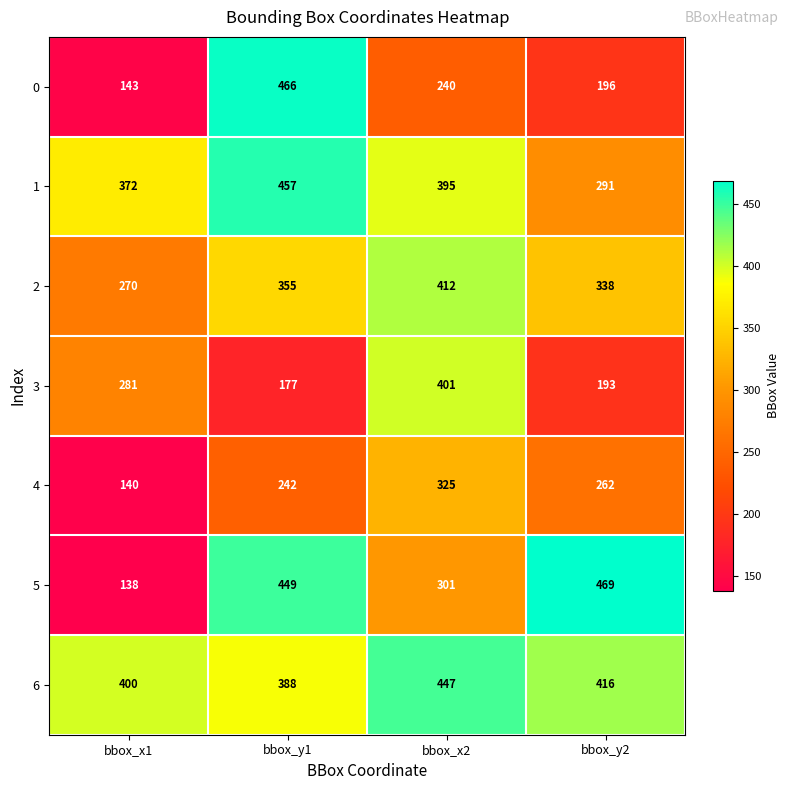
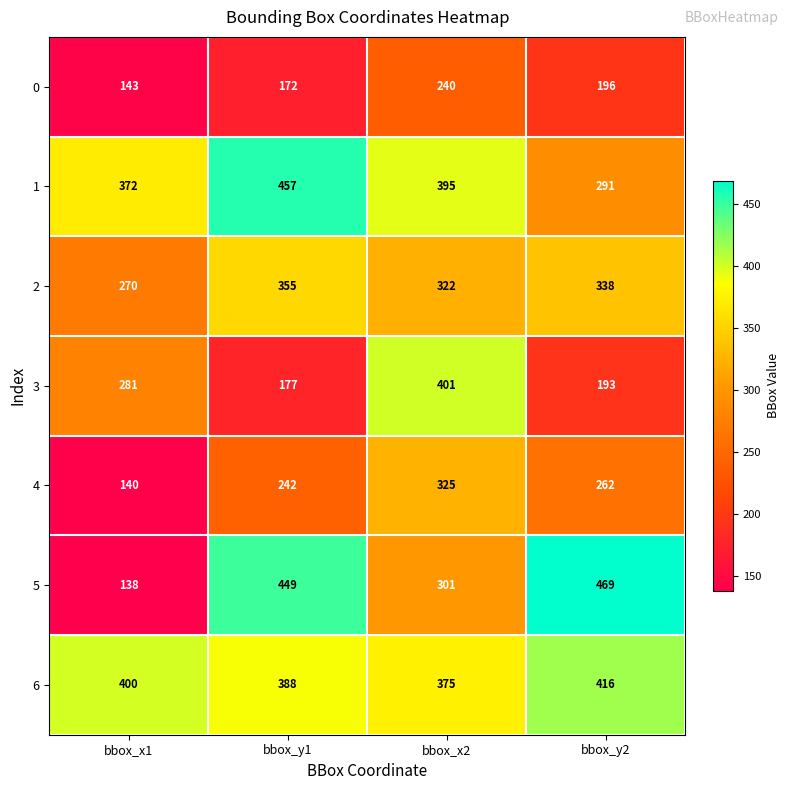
  {
    "0": {
      "bbox_x1": 143,
-     "bbox_y1": 466,
+     "bbox_y1": 172,
      "bbox_x2": 240,
      "bbox_y2": 196
    },
    "1": {
      "bbox_x1": 372,
      "bbox_y1": 457,
      "bbox_x2": 395,
      "bbox_y2": 291
    },
    "2": {
      "bbox_x1": 270,
      "bbox_y1": 355,
-     "bbox_x2": 412,
+     "bbox_x2": 322,
      "bbox_y2": 338
    },
    "3": {
      "bbox_x1": 281,
      "bbox_y1": 177,
      "bbox_x2": 401,
      "bbox_y2": 193
    },
    "4": {
      "bbox_x1": 140,
      "bbox_y1": 242,
      "bbox_x2": 325,
      "bbox_y2": 262
    },
    "5": {
      "bbox_x1": 138,
      "bbox_y1": 449,
      "bbox_x2": 301,
      "bbox_y2": 469
    },
    "6": {
      "bbox_x1": 400,
      "bbox_y1": 388,
-     "bbox_x2": 447,
+     "bbox_x2": 375,
      "bbox_y2": 416
    }
  }
